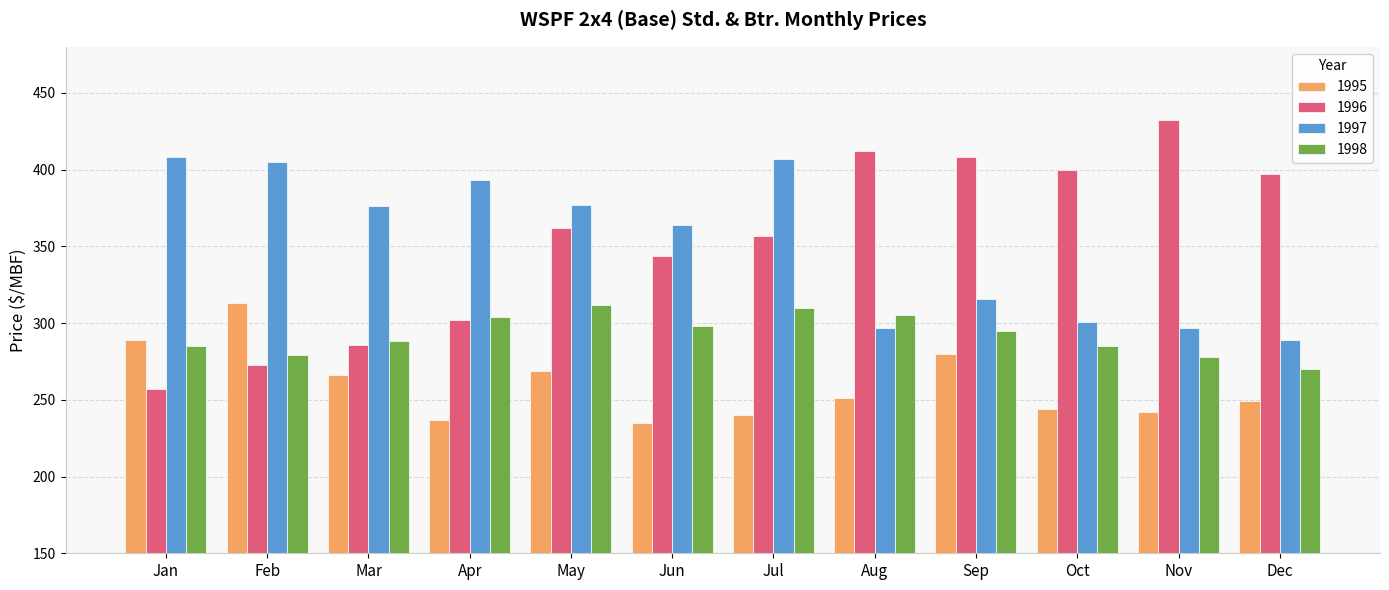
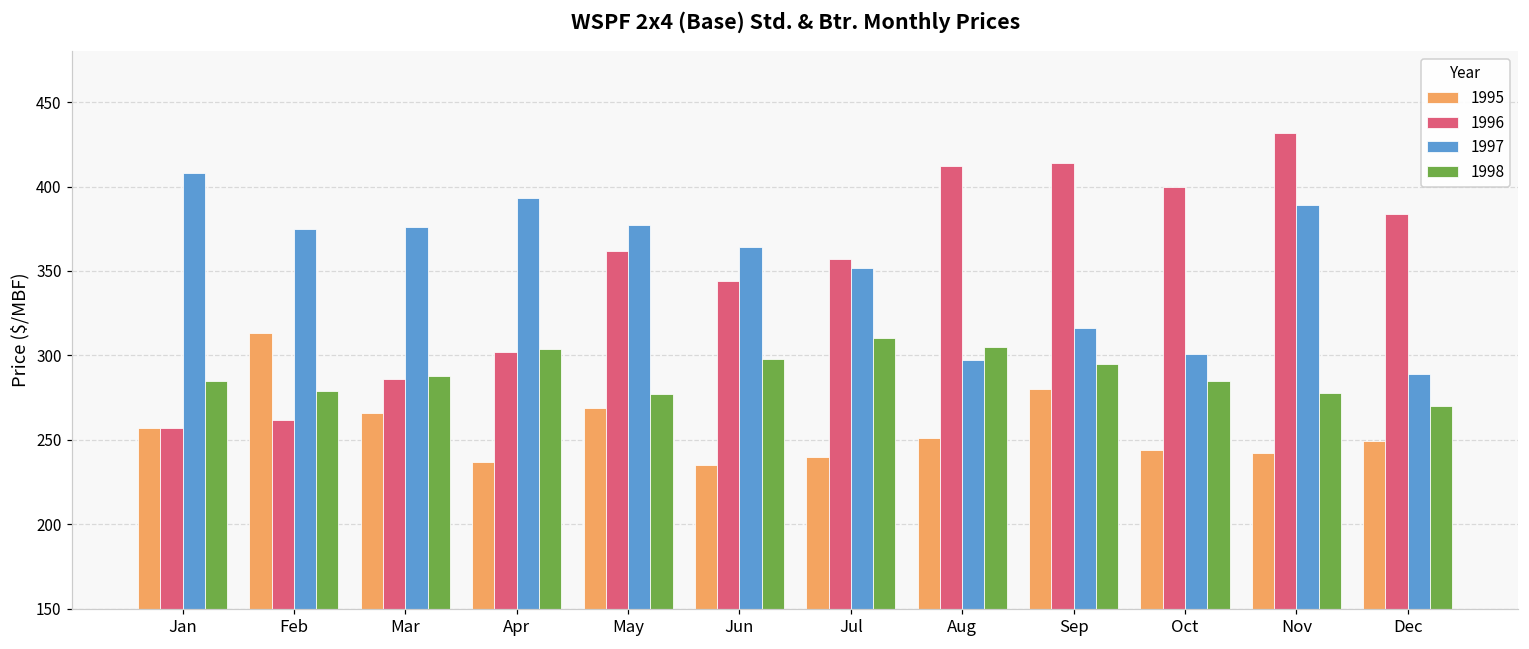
  {
    "1995": {
-     "Jan": 289,
+     "Jan": 257,
      "Feb": 313,
      "Mar": 266,
      "Apr": 237,
      "May": 269,
      "Jun": 235,
      "Jul": 240,
      "Aug": 251,
      "Sep": 280,
      "Oct": 244,
      "Nov": 242,
      "Dec": 249
    },
    "1996": {
      "Jan": 257,
-     "Feb": 273,
+     "Feb": 262,
      "Mar": 286,
      "Apr": 302,
      "May": 362,
      "Jun": 344,
      "Jul": 357,
      "Aug": 412,
-     "Sep": 408,
+     "Sep": 414,
      "Oct": 400,
      "Nov": 432,
-     "Dec": 397
+     "Dec": 384
    },
    "1997": {
      "Jan": 408,
-     "Feb": 405,
+     "Feb": 375,
      "Mar": 376,
      "Apr": 393,
      "May": 377,
      "Jun": 364,
-     "Jul": 407,
+     "Jul": 352,
      "Aug": 297,
      "Sep": 316,
      "Oct": 301,
-     "Nov": 297,
+     "Nov": 389,
      "Dec": 289
    },
    "1998": {
      "Jan": 285,
      "Feb": 279,
      "Mar": 288,
      "Apr": 304,
-     "May": 312,
+     "May": 277,
      "Jun": 298,
      "Jul": 310,
      "Aug": 305,
      "Sep": 295,
      "Oct": 285,
      "Nov": 278,
      "Dec": 270
    }
  }
